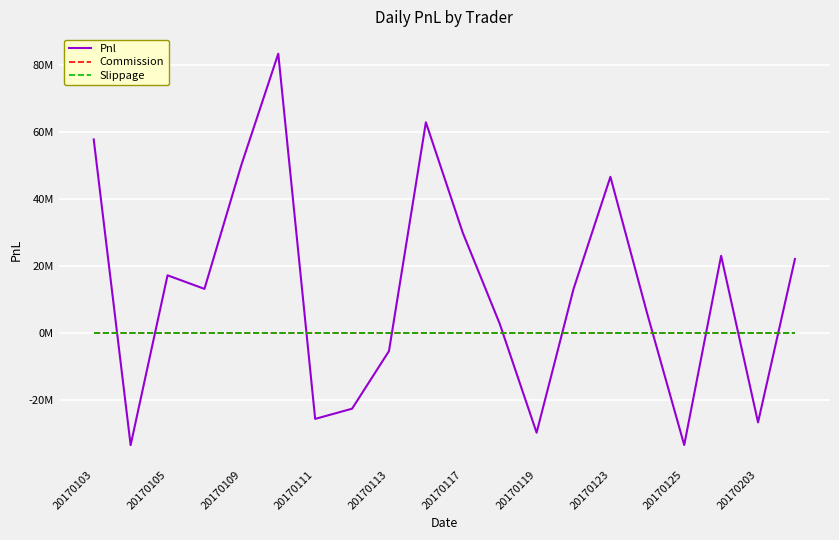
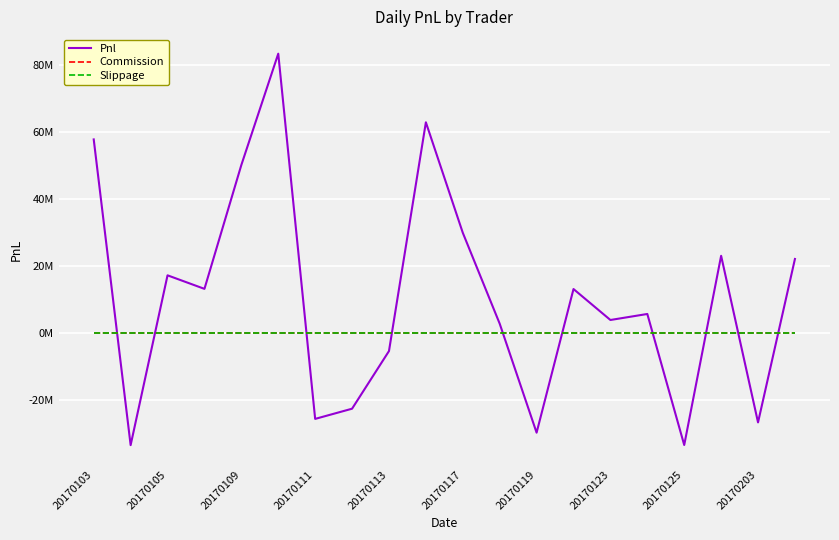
  {
    "Pnl": {
      "20170103": 58000000,
      "20170105": 17000000,
      "20170109": 50000000,
      "20170111": -26000000,
      "20170113": -5000000,
      "20170117": 30000000,
      "20170119": -30000000,
-     "20170123": 47000000,
+     "20170123": 4000000,
      "20170125": -33000000,
      "20170203": -27000000
    },
    "Slippage": {
      "20170103": 0,
      "20170105": 0,
      "20170109": 0,
      "20170111": 0,
      "20170113": 0,
      "20170117": 0,
      "20170119": 0,
      "20170123": 0,
      "20170125": 0,
      "20170203": 0
    }
  }
